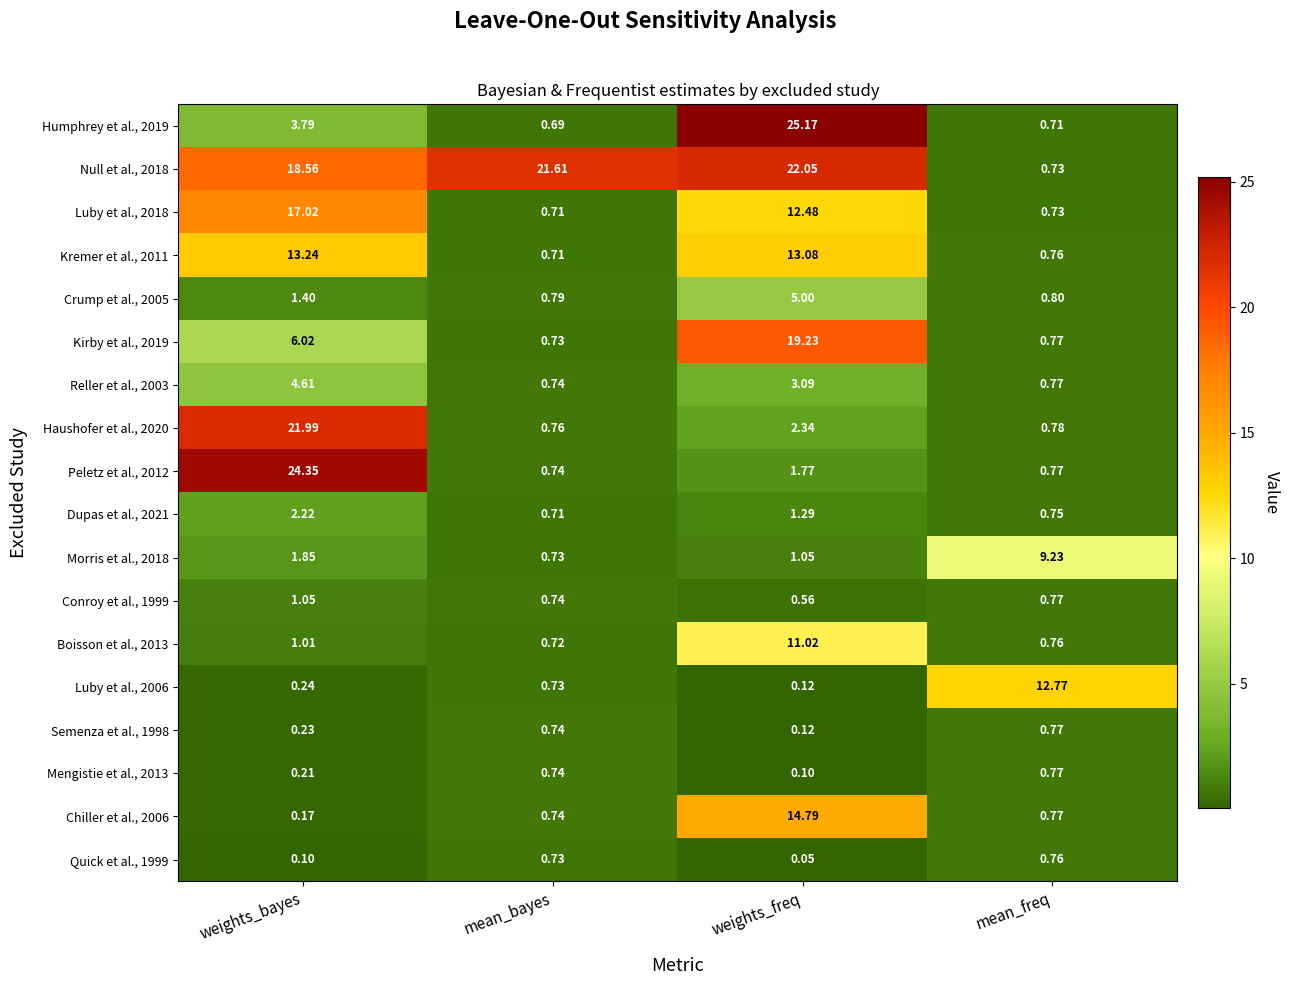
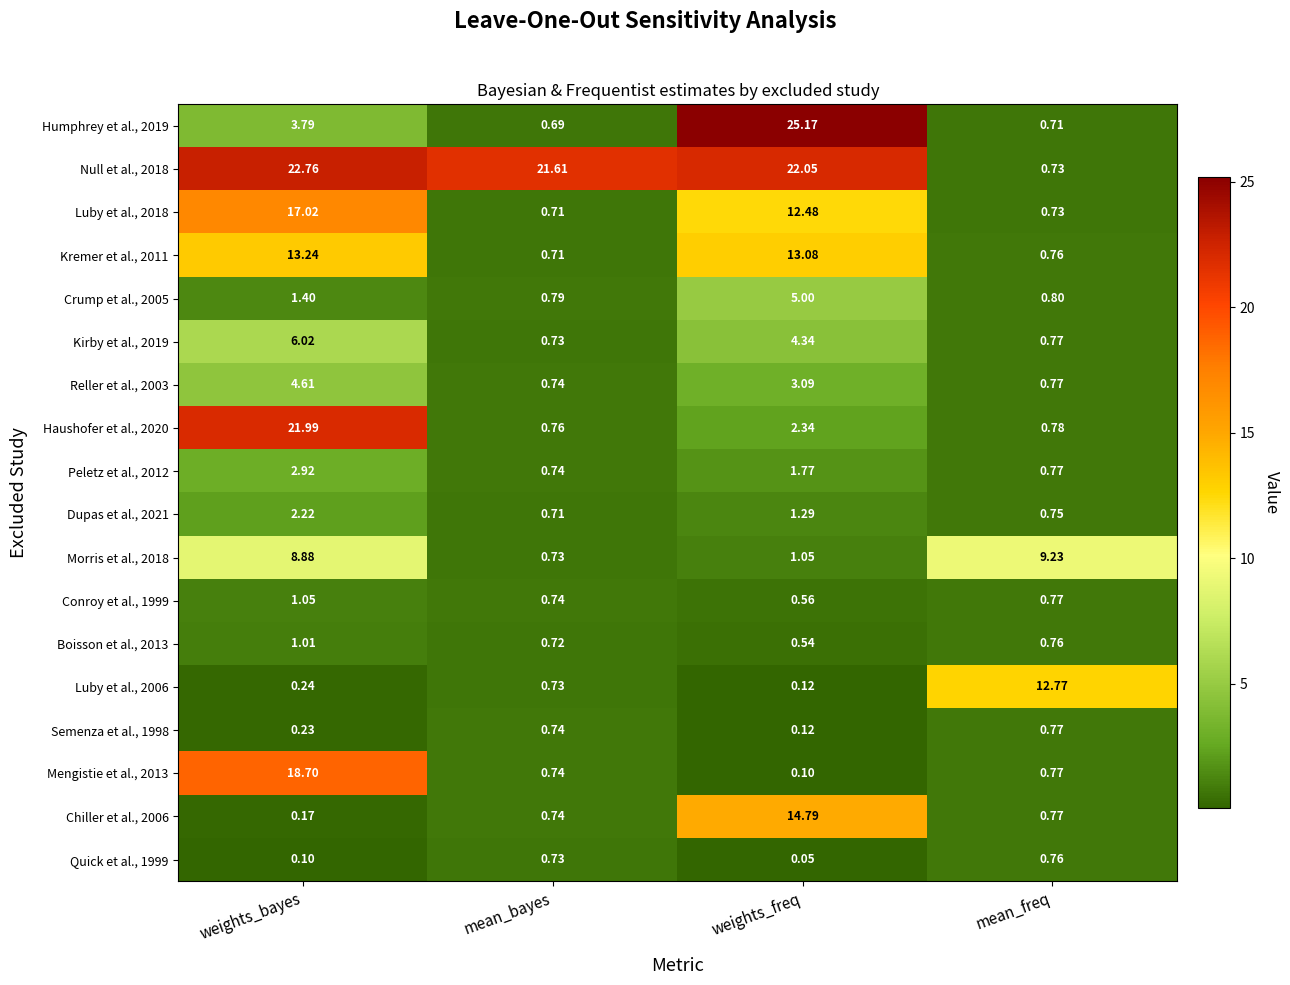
  {
    "Humphrey et al., 2019": {
      "weights_bayes": 3.79,
      "mean_bayes": 0.69,
      "weights_freq": 25.17,
      "mean_freq": 0.71
    },
    "Null et al., 2018": {
-     "weights_bayes": 18.56,
+     "weights_bayes": 22.76,
      "mean_bayes": 21.61,
      "weights_freq": 22.05,
      "mean_freq": 0.73
    },
    "Luby et al., 2018": {
      "weights_bayes": 17.02,
      "mean_bayes": 0.71,
      "weights_freq": 12.48,
      "mean_freq": 0.73
    },
    "Kremer et al., 2011": {
      "weights_bayes": 13.24,
      "mean_bayes": 0.71,
      "weights_freq": 13.08,
      "mean_freq": 0.76
    },
    "Crump et al., 2005": {
      "weights_bayes": 1.40,
      "mean_bayes": 0.79,
      "weights_freq": 5.00,
      "mean_freq": 0.80
    },
    "Kirby et al., 2019": {
      "weights_bayes": 6.02,
      "mean_bayes": 0.73,
-     "weights_freq": 19.23,
+     "weights_freq": 4.34,
      "mean_freq": 0.77
    },
    "Reller et al., 2003": {
      "weights_bayes": 4.61,
      "mean_bayes": 0.74,
      "weights_freq": 3.09,
      "mean_freq": 0.77
    },
    "Haushofer et al., 2020": {
      "weights_bayes": 21.99,
      "mean_bayes": 0.76,
      "weights_freq": 2.34,
      "mean_freq": 0.78
    },
    "Peletz et al., 2012": {
-     "weights_bayes": 24.35,
+     "weights_bayes": 2.92,
      "mean_bayes": 0.74,
      "weights_freq": 1.77,
      "mean_freq": 0.77
    },
    "Dupas et al., 2021": {
      "weights_bayes": 2.22,
      "mean_bayes": 0.71,
      "weights_freq": 1.29,
      "mean_freq": 0.75
    },
    "Morris et al., 2018": {
-     "weights_bayes": 1.85,
+     "weights_bayes": 8.88,
      "mean_bayes": 0.73,
      "weights_freq": 1.05,
      "mean_freq": 9.23
    },
    "Conroy et al., 1999": {
      "weights_bayes": 1.05,
      "mean_bayes": 0.74,
      "weights_freq": 0.56,
      "mean_freq": 0.77
    },
    "Boisson et al., 2013": {
      "weights_bayes": 1.01,
      "mean_bayes": 0.72,
-     "weights_freq": 11.02,
+     "weights_freq": 0.54,
      "mean_freq": 0.76
    },
    "Luby et al., 2006": {
      "weights_bayes": 0.24,
      "mean_bayes": 0.73,
      "weights_freq": 0.12,
      "mean_freq": 12.77
    },
    "Semenza et al., 1998": {
      "weights_bayes": 0.23,
      "mean_bayes": 0.74,
      "weights_freq": 0.12,
      "mean_freq": 0.77
    },
    "Mengistie et al., 2013": {
-     "weights_bayes": 0.21,
+     "weights_bayes": 18.70,
      "mean_bayes": 0.74,
      "weights_freq": 0.10,
      "mean_freq": 0.77
    },
    "Chiller et al., 2006": {
      "weights_bayes": 0.17,
      "mean_bayes": 0.74,
      "weights_freq": 14.79,
      "mean_freq": 0.77
    },
    "Quick et al., 1999": {
      "weights_bayes": 0.10,
      "mean_bayes": 0.73,
      "weights_freq": 0.05,
      "mean_freq": 0.76
    }
  }
